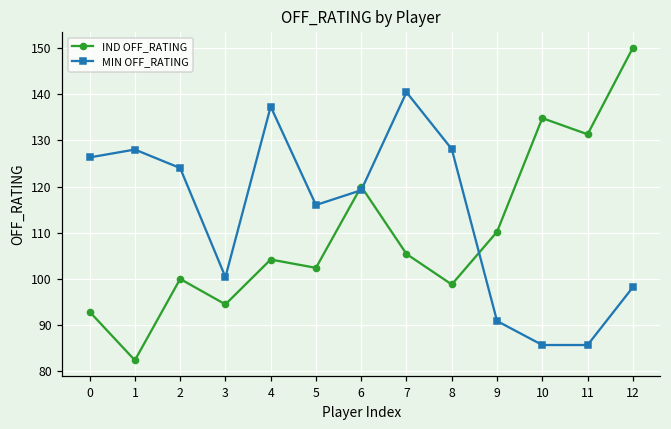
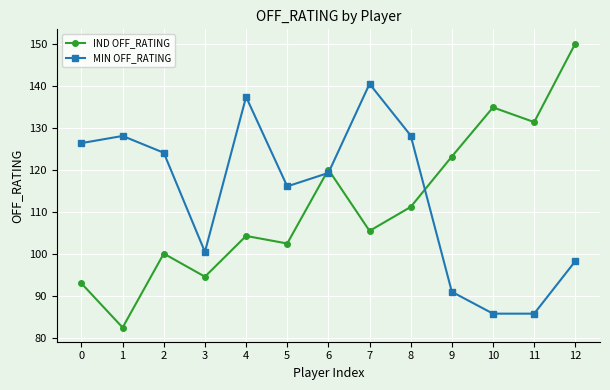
  {
    "IND OFF_RATING": {
      "0": 93,
      "1": 82,
      "2": 100,
      "3": 95,
      "4": 104,
      "5": 102,
      "6": 120,
      "7": 105,
-     "8": 99,
-     "9": 110,
+     "8": 111,
+     "9": 123,
      "10": 135,
      "11": 131,
      "12": 150
    },
    "MIN OFF_RATING": {
      "0": 126,
      "1": 128,
      "2": 124,
      "3": 100,
      "4": 137,
      "5": 116,
      "6": 119,
      "7": 140,
      "8": 128,
      "9": 91,
      "10": 86,
      "11": 86,
      "12": 98
    }
  }
